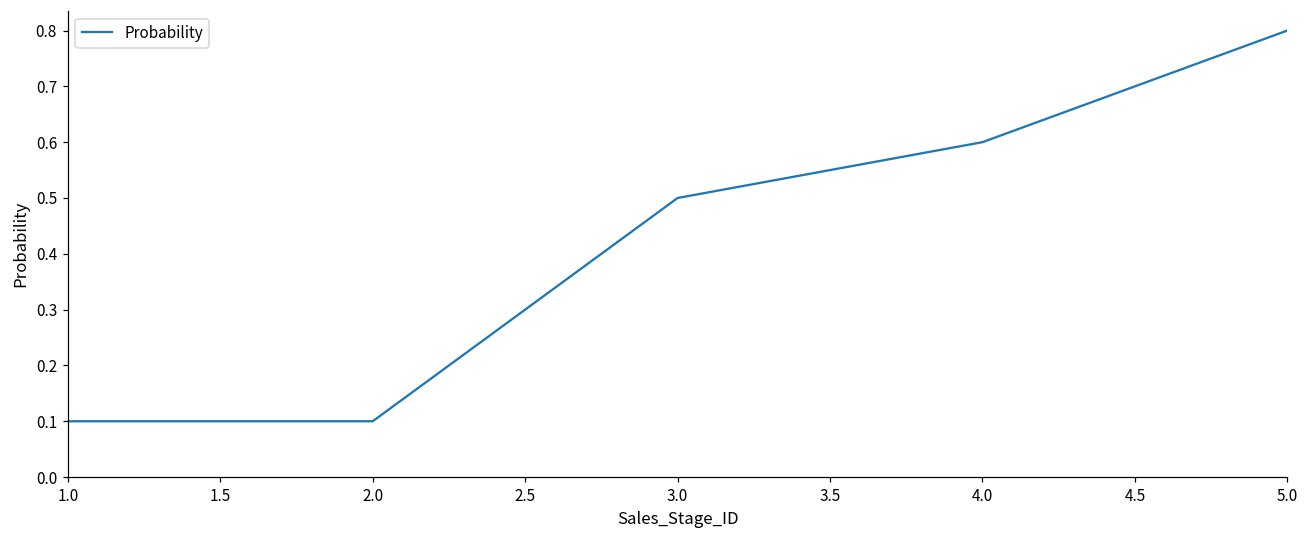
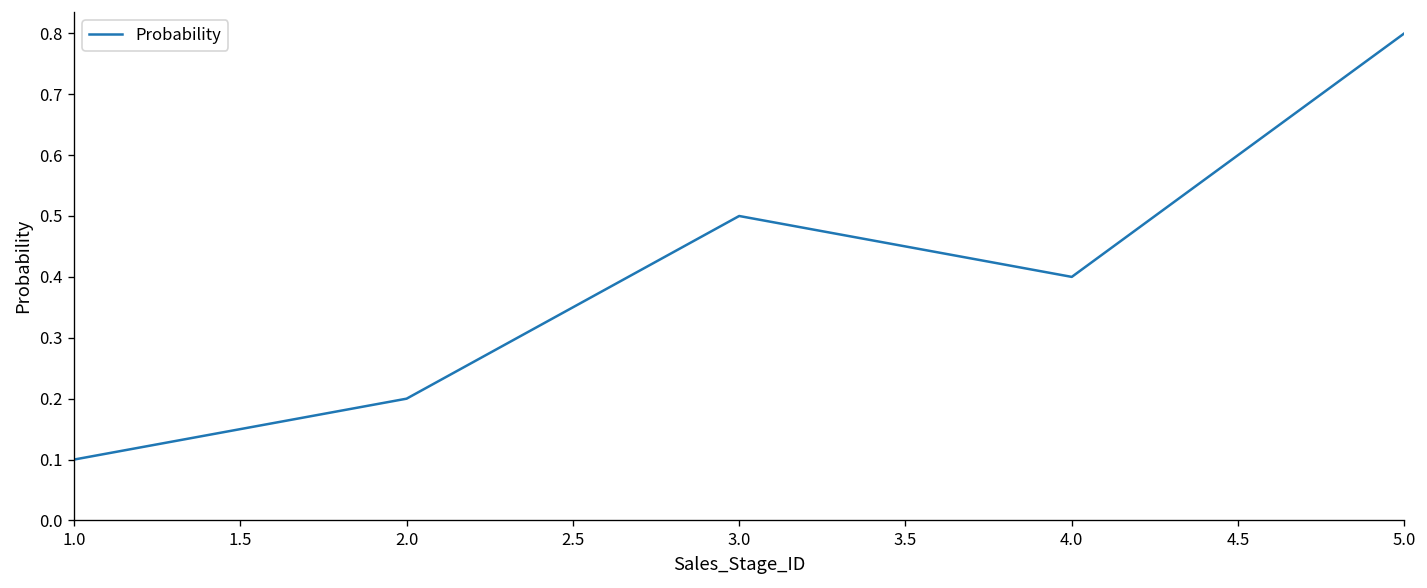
  {
    "1.0": 0.1,
-   "2.0": 0.1,
+   "2.0": 0.2,
    "3.0": 0.5,
-   "4.0": 0.6,
+   "4.0": 0.4,
    "5.0": 0.8
  }
